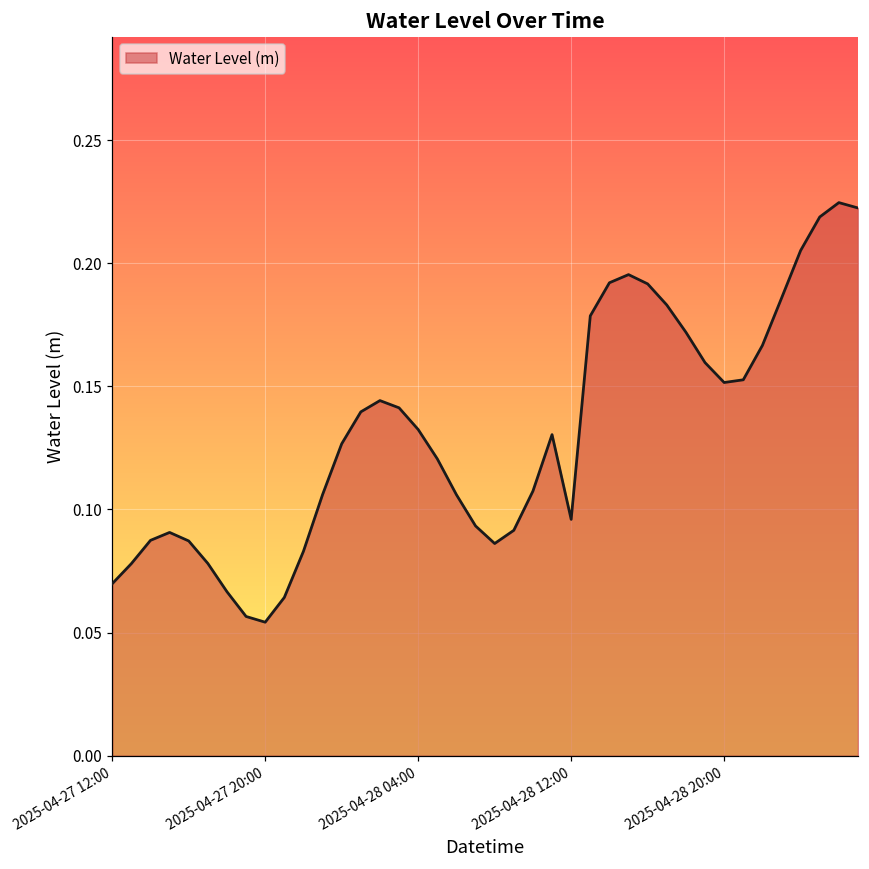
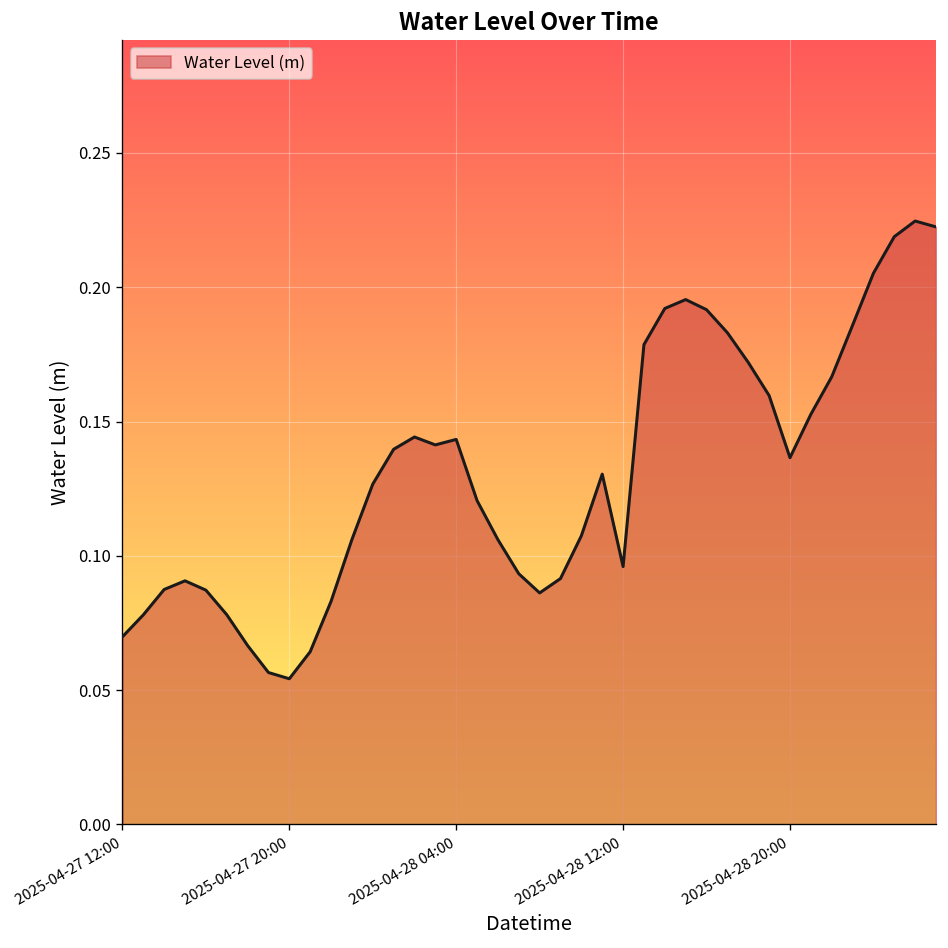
  {
    "2025-04-27 12:00": 0.070,
    "2025-04-27 20:00": 0.054,
-   "2025-04-28 04:00": 0.132,
+   "2025-04-28 04:00": 0.143,
    "2025-04-28 12:00": 0.096,
-   "2025-04-28 20:00": 0.152
+   "2025-04-28 20:00": 0.137
  }
